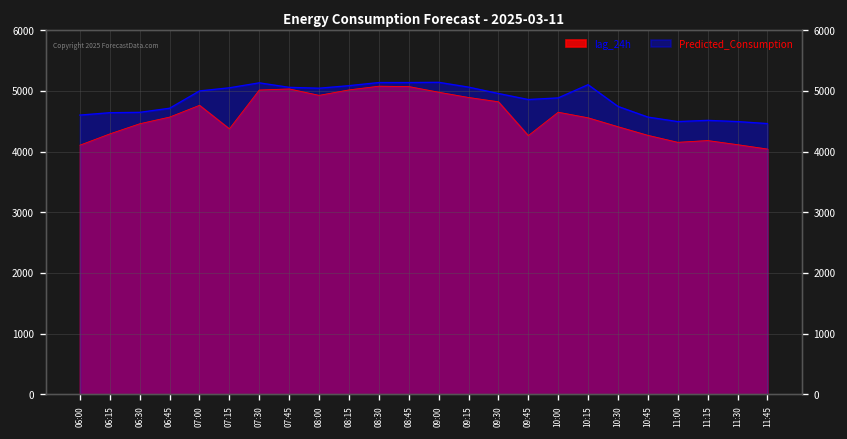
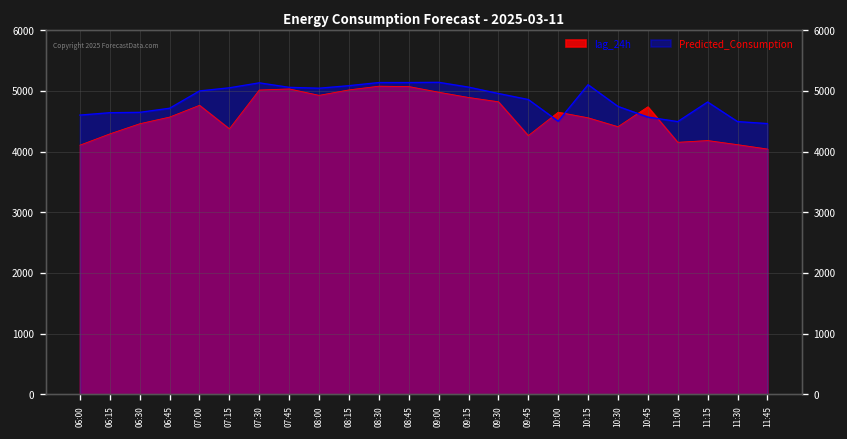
  {
    "lag_24h": {
      "06:00": 4100,
      "06:15": 4300,
      "06:30": 4500,
      "06:45": 4600,
      "07:00": 4800,
      "07:15": 4400,
      "07:30": 5000,
      "08:00": 4900,
      "08:15": 5000,
      "08:30": 5100,
      "08:45": 5100,
      "09:00": 5000,
      "09:15": 4900,
      "09:30": 4800,
      "09:45": 4300,
      "10:00": 4700,
      "10:15": 4600,
      "10:30": 4400,
-     "10:45": 4300,
+     "10:45": 4700,
      "11:00": 4200,
      "11:15": 4200,
      "11:30": 4100,
      "11:45": 4000
    },
    "Predicted_Consumption": {
      "06:00": 4600,
      "06:15": 4600,
      "06:30": 4600,
      "06:45": 4700,
      "07:00": 5000,
      "07:15": 5100,
      "07:30": 5100,
      "08:00": 5000,
      "08:15": 5100,
      "08:30": 5100,
      "08:45": 5100,
      "09:00": 5100,
      "09:15": 5100,
      "09:30": 5000,
      "09:45": 4900,
-     "10:00": 4900,
+     "10:00": 4500,
      "10:15": 5100,
      "10:30": 4700,
      "10:45": 4600,
      "11:00": 4500,
-     "11:15": 4500,
+     "11:15": 4800,
      "11:30": 4500,
      "11:45": 4500
    }
  }
